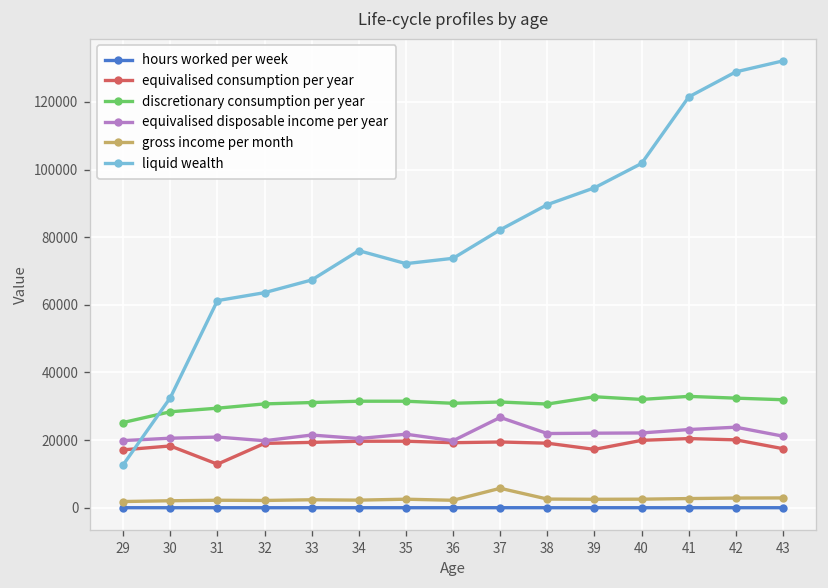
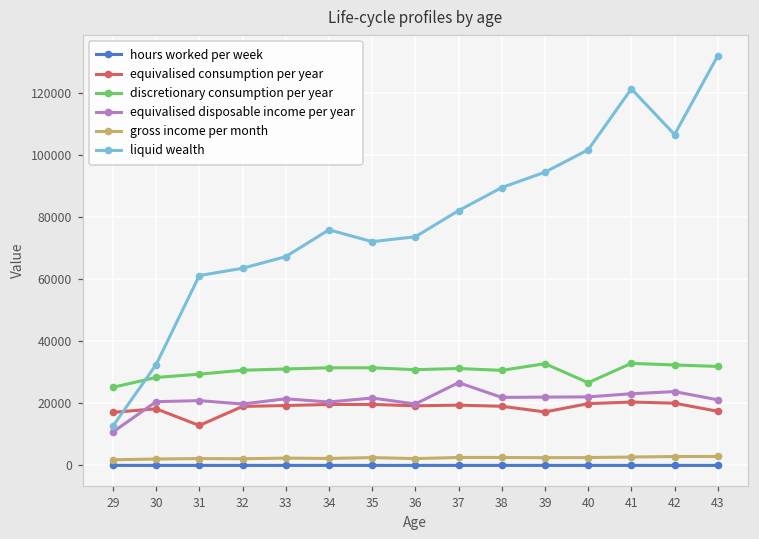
  {
    "hours worked per week": {
      "29": 0,
      "30": 0,
      "31": 0,
      "32": 0,
      "33": 0,
      "34": 0,
      "35": 0,
      "36": 0,
      "37": 0,
      "38": 0,
      "39": 0,
      "40": 0,
      "41": 0,
      "42": 0,
      "43": 0
    },
    "equivalised consumption per year": {
      "29": 17000,
      "30": 18000,
      "31": 13000,
      "33": 19000,
      "35": 20000,
      "37": 19000,
      "38": 19000,
      "39": 17000,
      "40": 20000,
      "41": 20000,
      "42": 20000,
      "43": 17000
    },
    "discretionary consumption per year": {
      "29": 25000,
      "30": 28000,
      "31": 29000,
      "32": 31000,
      "33": 31000,
      "34": 32000,
      "35": 32000,
      "36": 31000,
      "37": 31000,
      "38": 31000,
      "39": 33000,
-     "40": 32000,
+     "40": 27000,
      "41": 33000,
      "42": 32000,
      "43": 32000
    },
    "equivalised disposable income per year": {
-     "29": 20000,
+     "29": 11000,
      "30": 21000,
      "31": 21000,
      "33": 22000,
      "35": 22000,
      "37": 27000,
      "38": 22000,
      "39": 22000,
      "40": 22000,
      "41": 23000,
      "42": 24000,
      "43": 21000
    },
    "gross income per month": {
      "29": 2000,
      "30": 2000,
      "31": 2000,
      "32": 2000,
      "33": 2000,
      "34": 2000,
      "35": 3000,
      "36": 2000,
-     "37": 6000,
+     "37": 3000,
      "38": 3000,
      "39": 3000,
      "40": 3000,
      "41": 3000,
      "42": 3000,
      "43": 3000
    },
    "liquid wealth": {
      "29": 13000,
      "30": 33000,
      "31": 61000,
      "32": 64000,
      "33": 67000,
      "34": 76000,
      "35": 72000,
      "36": 74000,
      "37": 82000,
      "38": 90000,
      "39": 95000,
      "40": 102000,
      "41": 121000,
-     "42": 129000,
+     "42": 107000,
      "43": 132000
    }
  }
